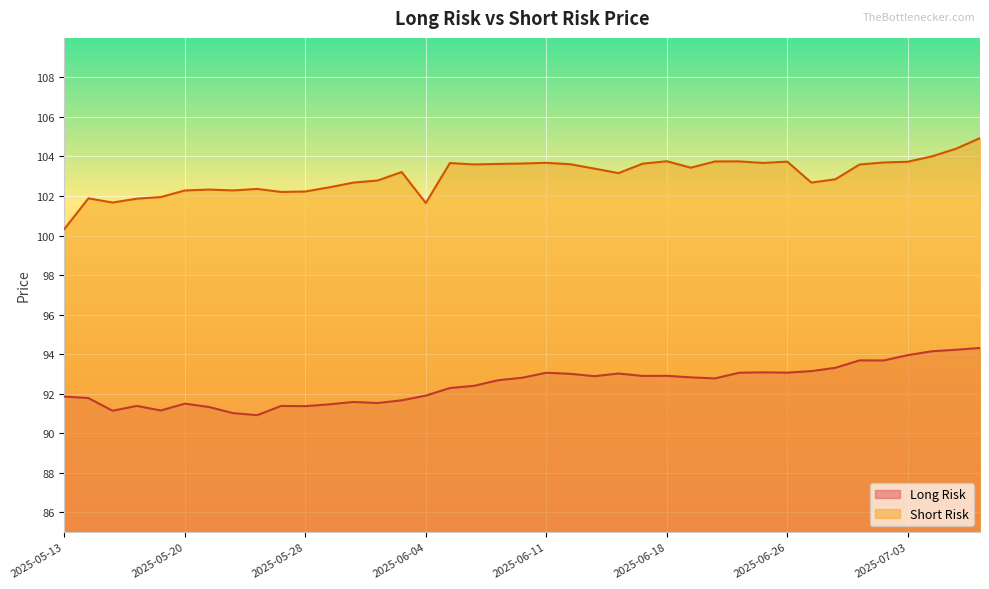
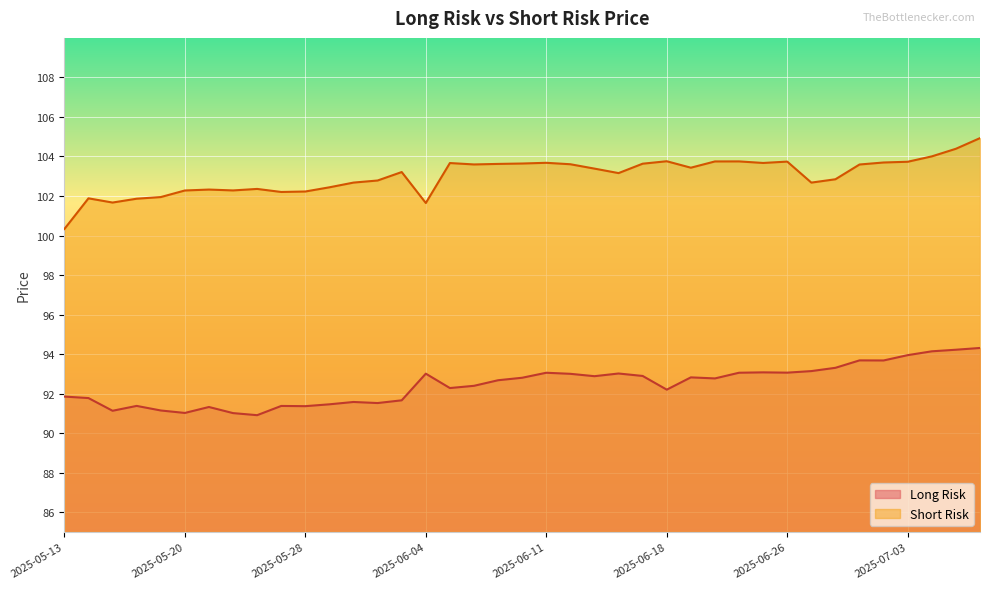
  {
    "Long Risk": {
      "2025-05-13": 91.8,
-     "2025-05-20": 91.5,
+     "2025-05-20": 91.0,
      "2025-05-28": 91.4,
-     "2025-06-04": 91.9,
+     "2025-06-04": 93.0,
      "2025-06-11": 93.1,
-     "2025-06-18": 92.9,
+     "2025-06-18": 92.2,
      "2025-06-26": 93.1,
      "2025-07-03": 93.9
    },
    "Short Risk": {
      "2025-05-13": 100.3,
      "2025-05-20": 102.3,
      "2025-05-28": 102.2,
      "2025-06-04": 101.6,
      "2025-06-11": 103.7,
      "2025-06-18": 103.8,
      "2025-06-26": 103.7,
      "2025-07-03": 103.7
    }
  }
